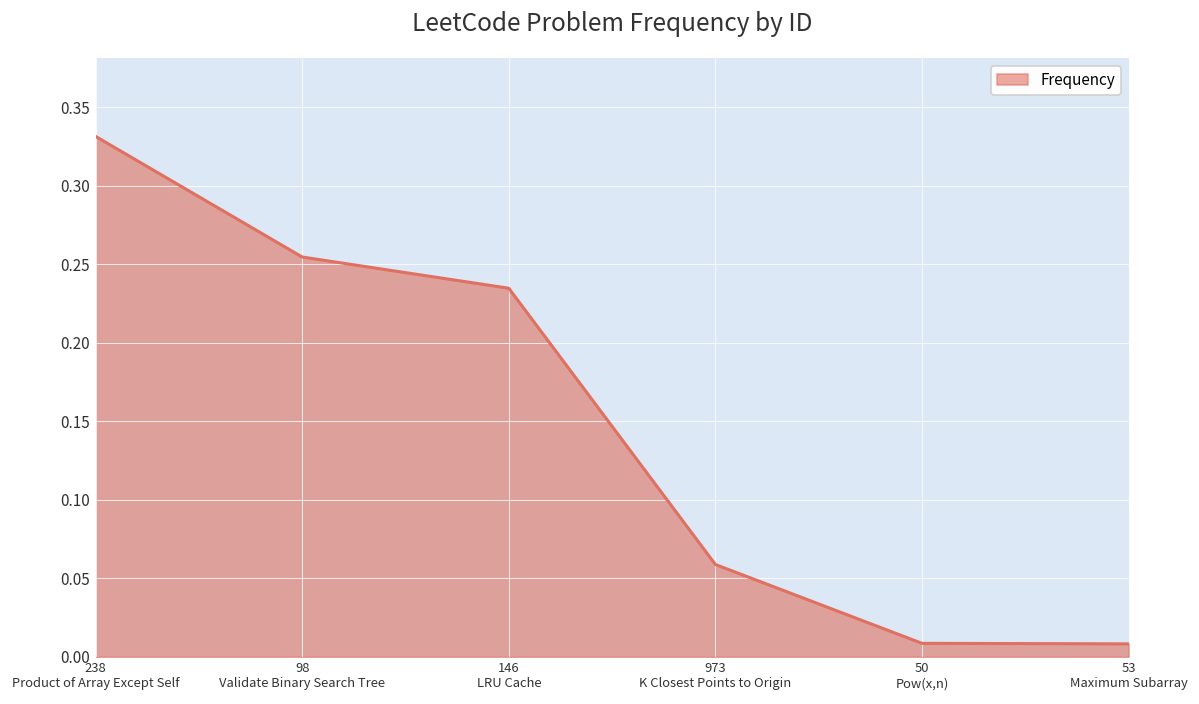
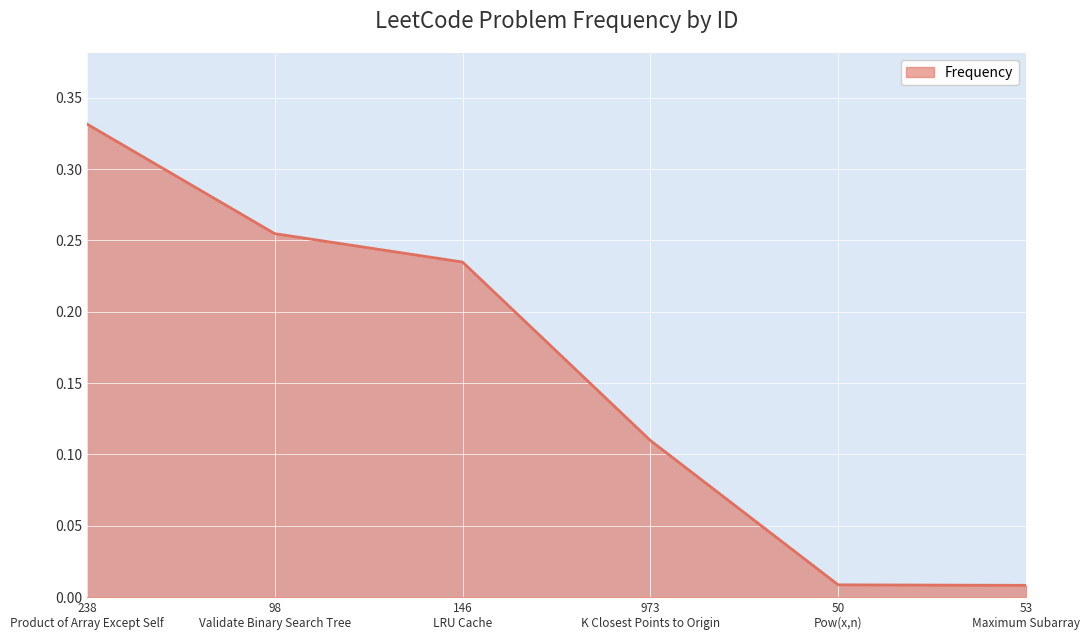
  {
    "238 Product of Array Except Self": 0.332,
    "98 Validate Binary Search Tree": 0.255,
    "146 LRU Cache": 0.235,
-   "973 K Closest Points to Origin": 0.059,
+   "973 K Closest Points to Origin": 0.110,
    "50 Pow(x,n)": 0.009,
    "53 Maximum Subarray": 0.008
  }
